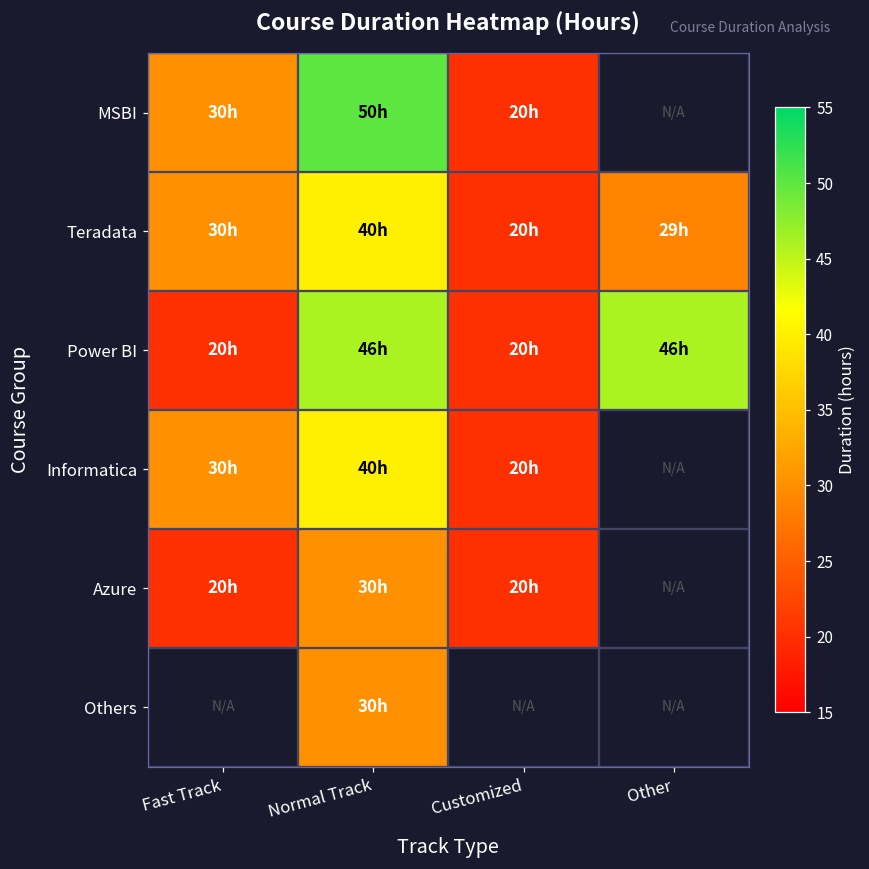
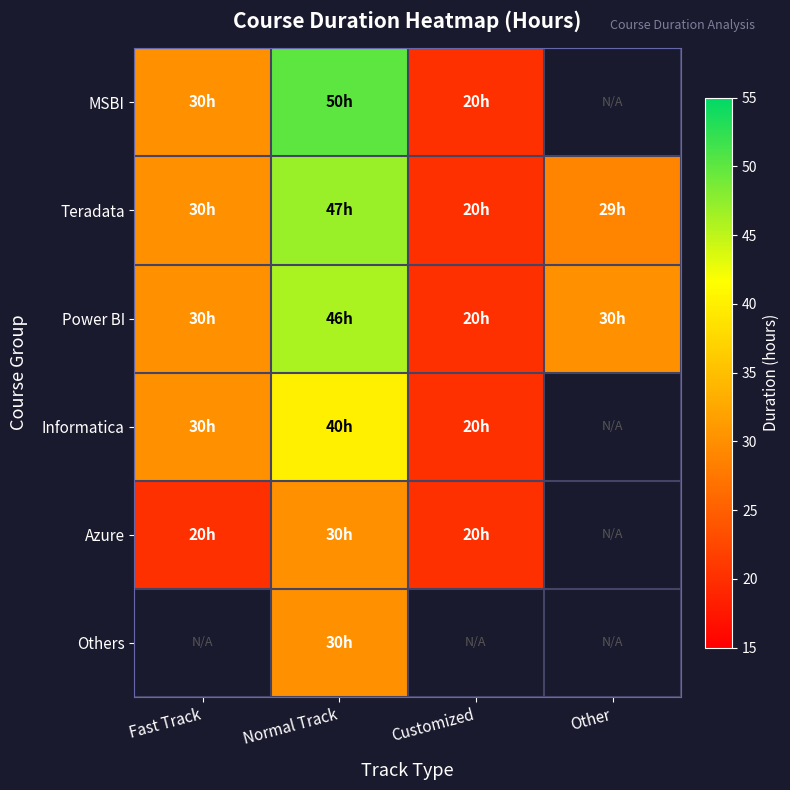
  {
    "MSBI": {
      "Fast Track": "30h",
      "Normal Track": "50h",
      "Customized": "20h"
    },
    "Teradata": {
      "Fast Track": "30h",
-     "Normal Track": "40h",
+     "Normal Track": "47h",
      "Customized": "20h",
      "Other": "29h"
    },
    "Power BI": {
-     "Fast Track": "20h",
+     "Fast Track": "30h",
      "Normal Track": "46h",
      "Customized": "20h",
-     "Other": "46h"
+     "Other": "30h"
    },
    "Informatica": {
      "Fast Track": "30h",
      "Normal Track": "40h",
      "Customized": "20h"
    },
    "Azure": {
      "Fast Track": "20h",
      "Normal Track": "30h",
      "Customized": "20h"
    },
    "Others": {
      "Normal Track": "30h"
    }
  }
